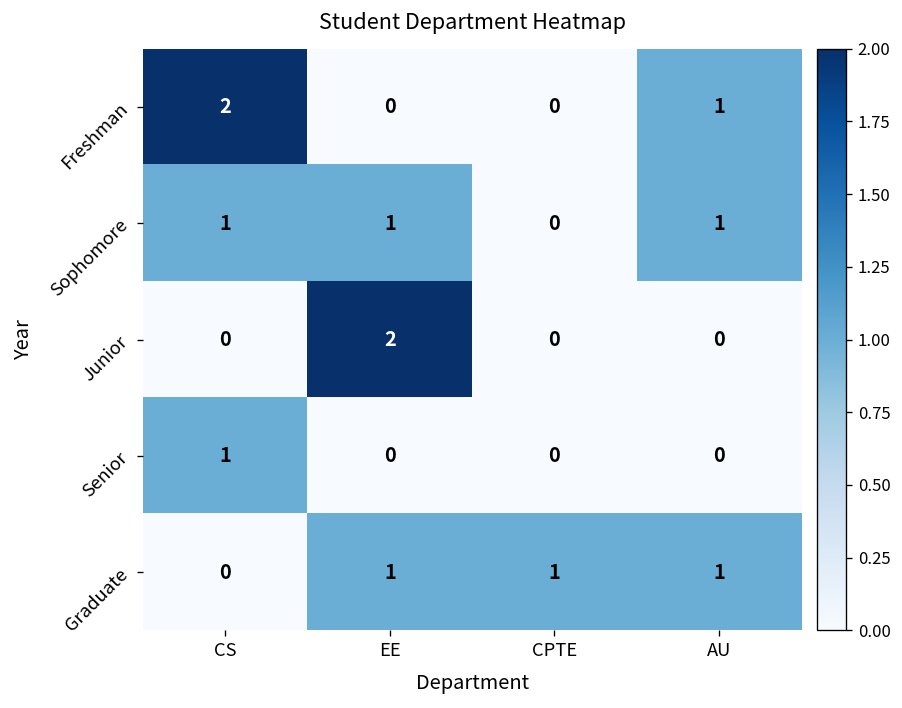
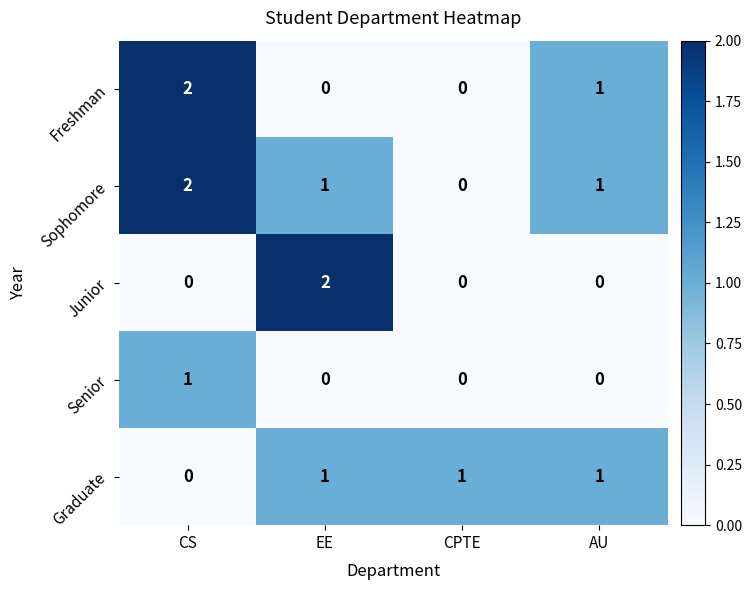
  {
    "Freshman": {
      "CS": 2,
      "EE": 0,
      "CPTE": 0,
      "AU": 1
    },
    "Sophomore": {
-     "CS": 1,
+     "CS": 2,
      "EE": 1,
      "CPTE": 0,
      "AU": 1
    },
    "Junior": {
      "CS": 0,
      "EE": 2,
      "CPTE": 0,
      "AU": 0
    },
    "Senior": {
      "CS": 1,
      "EE": 0,
      "CPTE": 0,
      "AU": 0
    },
    "Graduate": {
      "CS": 0,
      "EE": 1,
      "CPTE": 1,
      "AU": 1
    }
  }
